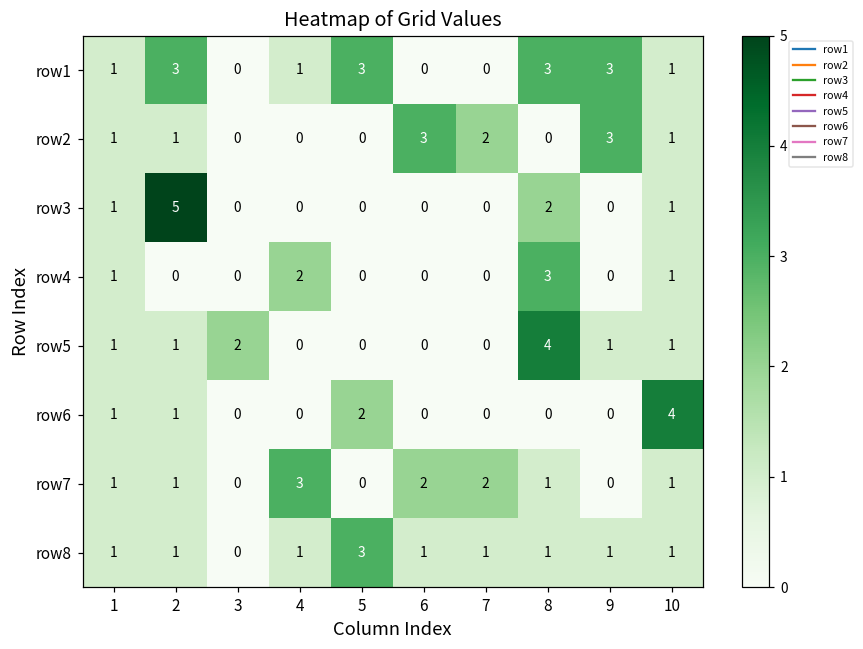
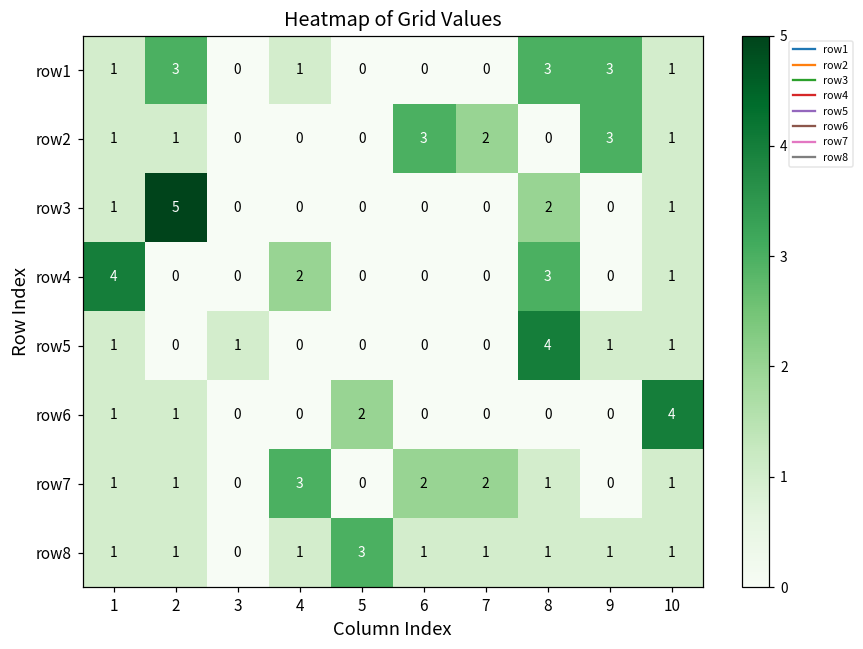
  {
    "row1": {
      "1": 1,
      "2": 3,
      "3": 0,
      "4": 1,
-     "5": 3,
+     "5": 0,
      "6": 0,
      "7": 0,
      "8": 3,
      "9": 3,
      "10": 1
    },
    "row2": {
      "1": 1,
      "2": 1,
      "3": 0,
      "4": 0,
      "5": 0,
      "6": 3,
      "7": 2,
      "8": 0,
      "9": 3,
      "10": 1
    },
    "row3": {
      "1": 1,
      "2": 5,
      "3": 0,
      "4": 0,
      "5": 0,
      "6": 0,
      "7": 0,
      "8": 2,
      "9": 0,
      "10": 1
    },
    "row4": {
-     "1": 1,
+     "1": 4,
      "2": 0,
      "3": 0,
      "4": 2,
      "5": 0,
      "6": 0,
      "7": 0,
      "8": 3,
      "9": 0,
      "10": 1
    },
    "row5": {
      "1": 1,
-     "2": 1,
-     "3": 2,
+     "2": 0,
+     "3": 1,
      "4": 0,
      "5": 0,
      "6": 0,
      "7": 0,
      "8": 4,
      "9": 1,
      "10": 1
    },
    "row6": {
      "1": 1,
      "2": 1,
      "3": 0,
      "4": 0,
      "5": 2,
      "6": 0,
      "7": 0,
      "8": 0,
      "9": 0,
      "10": 4
    },
    "row7": {
      "1": 1,
      "2": 1,
      "3": 0,
      "4": 3,
      "5": 0,
      "6": 2,
      "7": 2,
      "8": 1,
      "9": 0,
      "10": 1
    },
    "row8": {
      "1": 1,
      "2": 1,
      "3": 0,
      "4": 1,
      "5": 3,
      "6": 1,
      "7": 1,
      "8": 1,
      "9": 1,
      "10": 1
    }
  }
